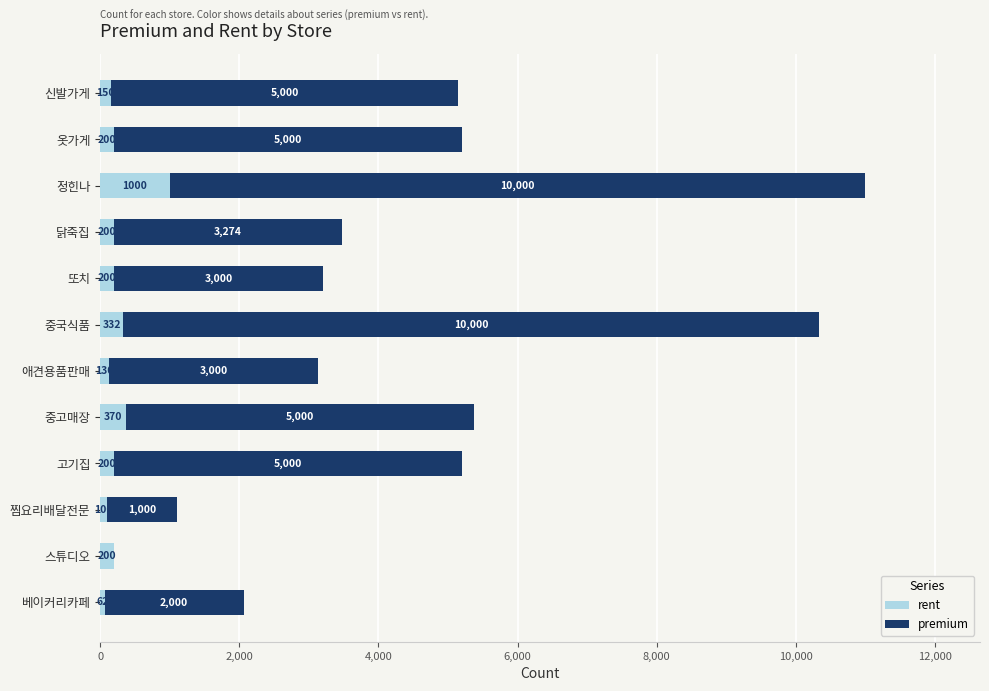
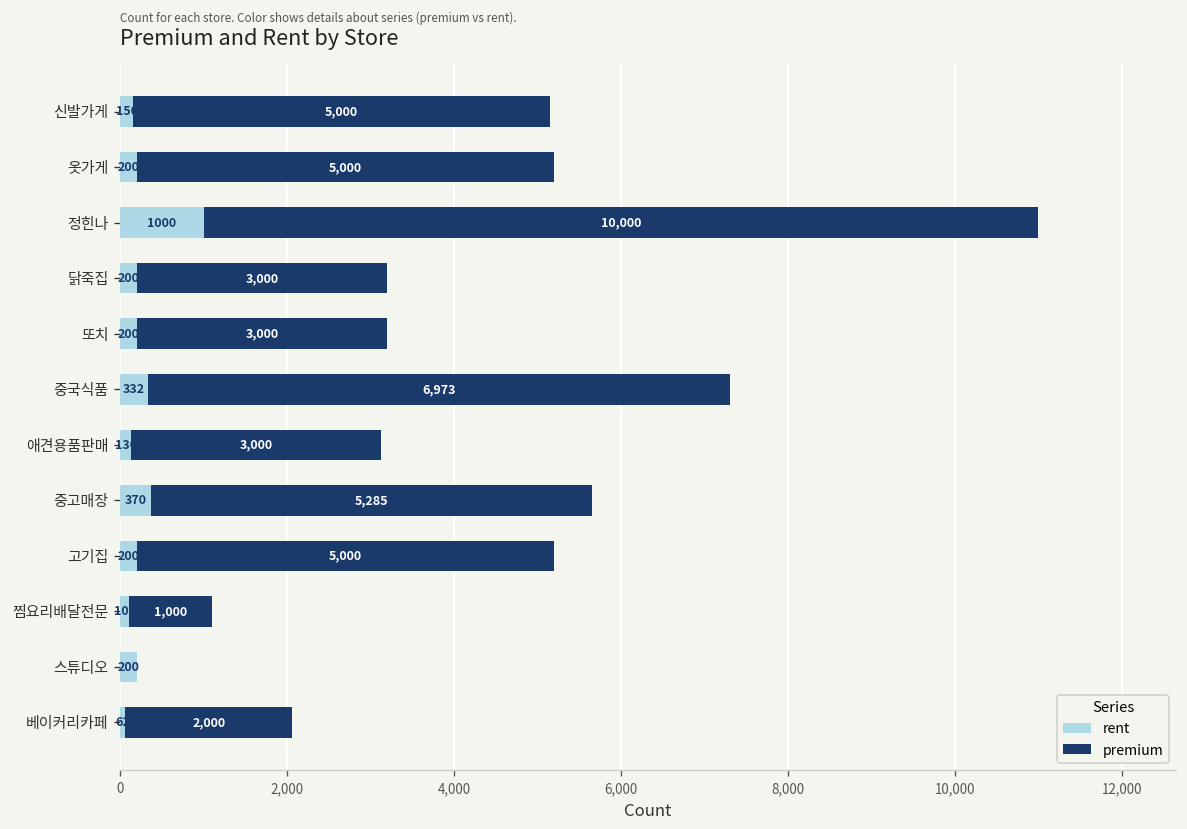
  {
    "rent": {
      "신발가게": "150",
      "옷가게": "200",
      "정힌나": "1000",
      "닭죽집": "200",
      "또치": "200",
      "중국식품": "332",
      "애견용품판매": "130",
      "중고매장": "370",
      "고기집": "200",
      "찜요리배달전문": "100",
      "스튜디오": "200",
      "베이커리카페": "62"
    },
    "premium": {
      "신발가게": "5,000",
      "옷가게": "5,000",
      "정힌나": "10,000",
-     "닭죽집": "3,274",
+     "닭죽집": "3,000",
      "또치": "3,000",
-     "중국식품": "10,000",
+     "중국식품": "6,973",
      "애견용품판매": "3,000",
-     "중고매장": "5,000",
+     "중고매장": "5,285",
      "고기집": "5,000",
      "찜요리배달전문": "1,000",
      "베이커리카페": "2,000"
    }
  }
